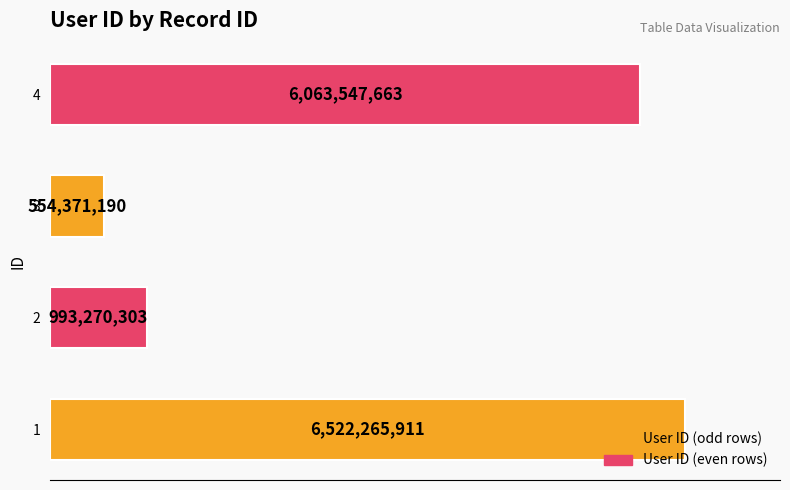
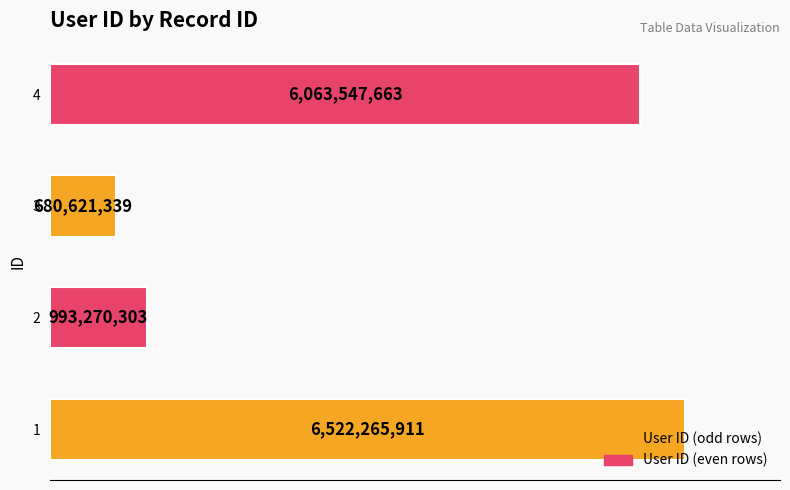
  {
    "4": "6,063,547,663",
-   "3": "554,371,190",
+   "3": "680,621,339",
    "2": "993,270,303",
    "1": "6,522,265,911"
  }
